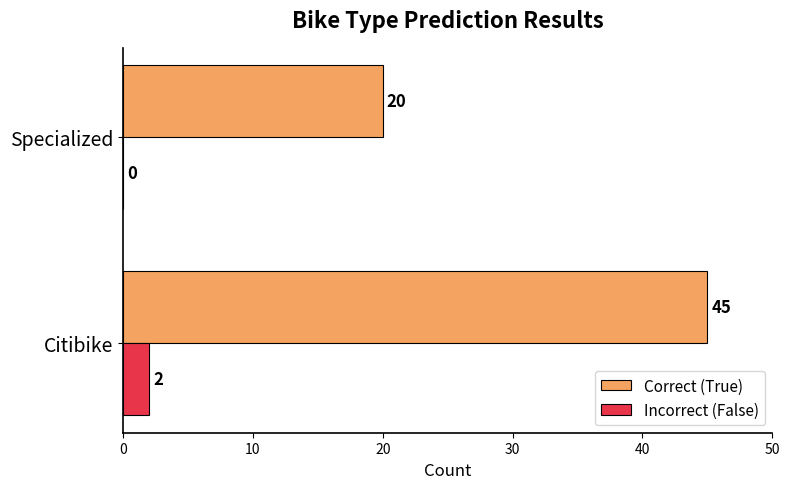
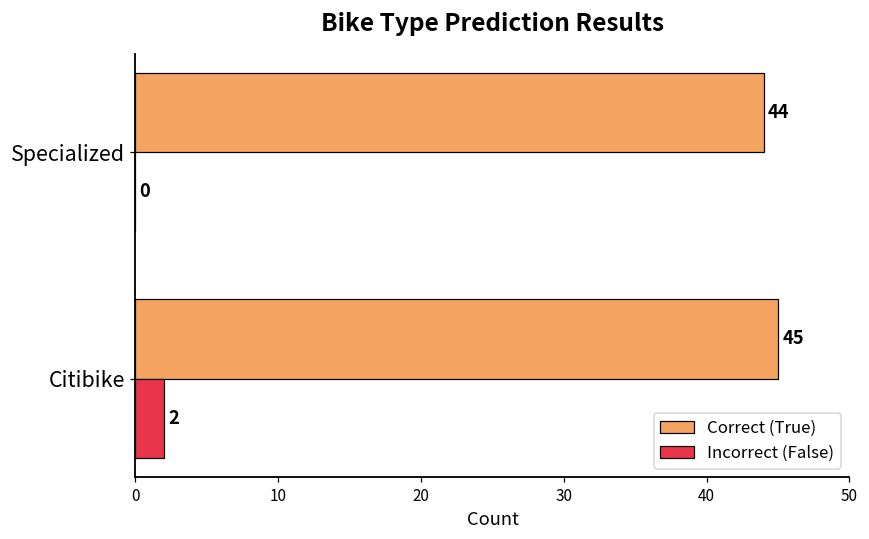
  {
    "Correct (True)": {
-     "Specialized": 20,
+     "Specialized": 44,
      "Citibike": 45
    },
    "Incorrect (False)": {
      "Specialized": 0,
      "Citibike": 2
    }
  }
